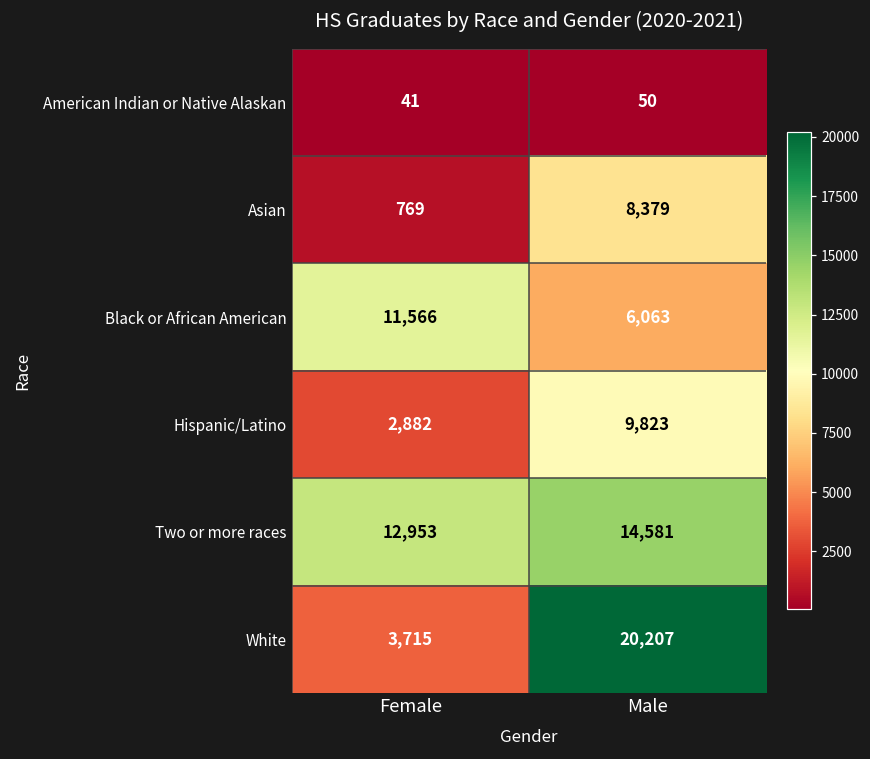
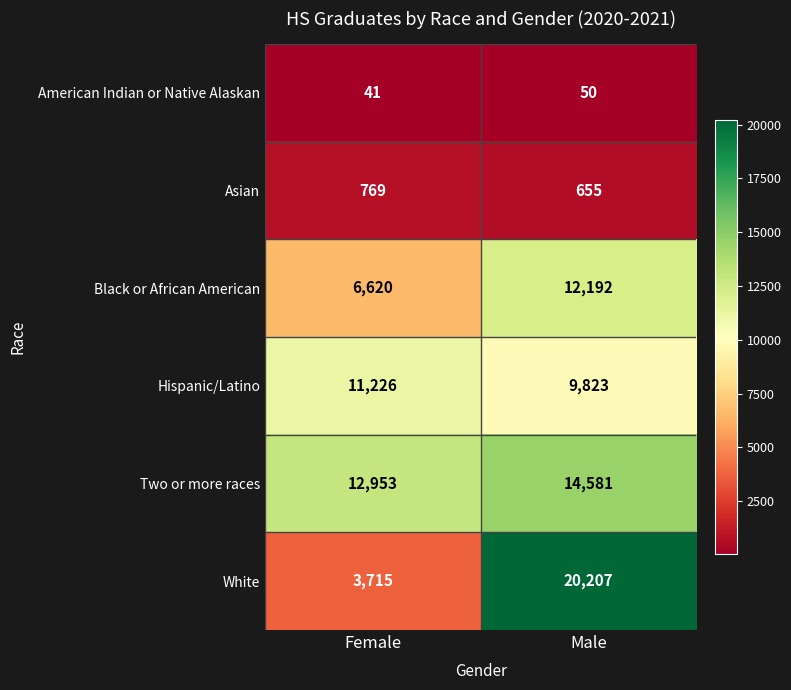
  {
    "American Indian or Native Alaskan": {
      "Female": "41",
      "Male": "50"
    },
    "Asian": {
      "Female": "769",
-     "Male": "8,379"
+     "Male": "655"
    },
    "Black or African American": {
-     "Female": "11,566",
-     "Male": "6,063"
+     "Female": "6,620",
+     "Male": "12,192"
    },
    "Hispanic/Latino": {
-     "Female": "2,882",
+     "Female": "11,226",
      "Male": "9,823"
    },
    "Two or more races": {
      "Female": "12,953",
      "Male": "14,581"
    },
    "White": {
      "Female": "3,715",
      "Male": "20,207"
    }
  }
